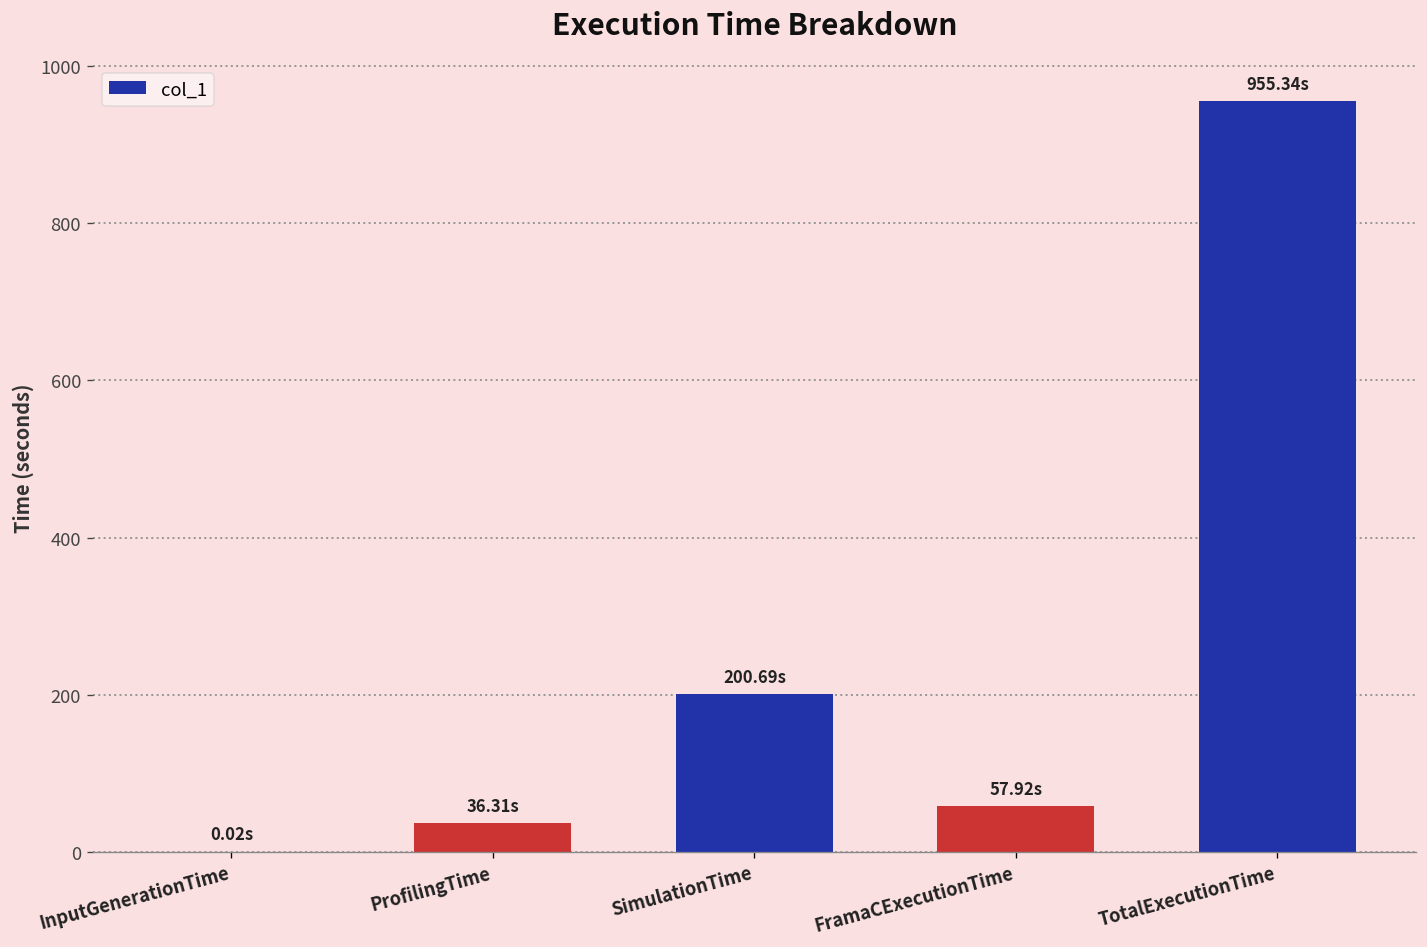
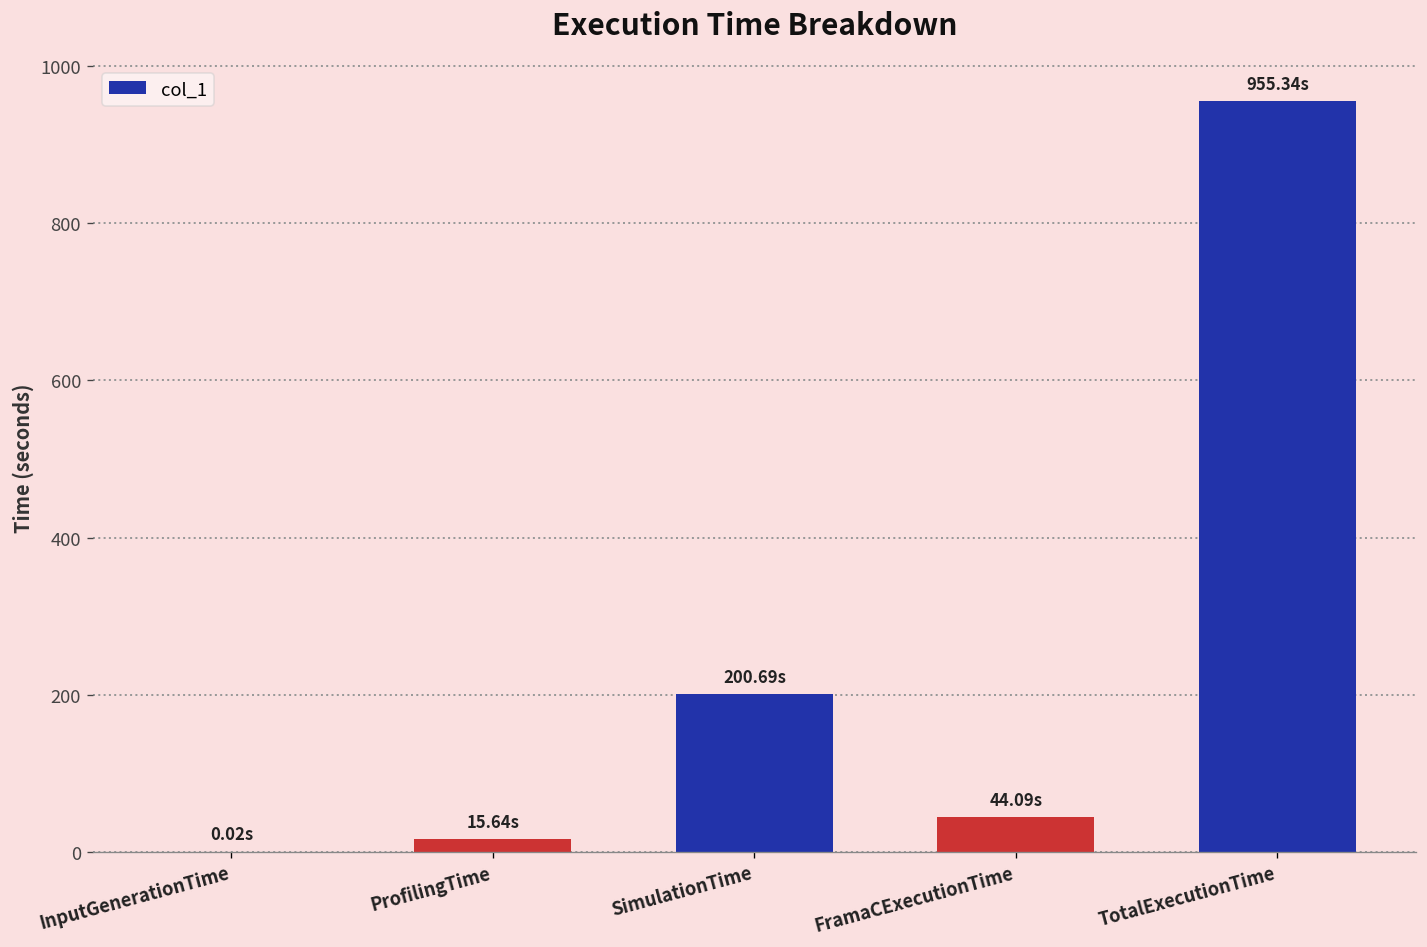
  {
    "InputGenerationTime": "0.02s",
-   "ProfilingTime": "36.31s",
+   "ProfilingTime": "15.64s",
    "SimulationTime": "200.69s",
-   "FramaCExecutionTime": "57.92s",
+   "FramaCExecutionTime": "44.09s",
    "TotalExecutionTime": "955.34s"
  }
